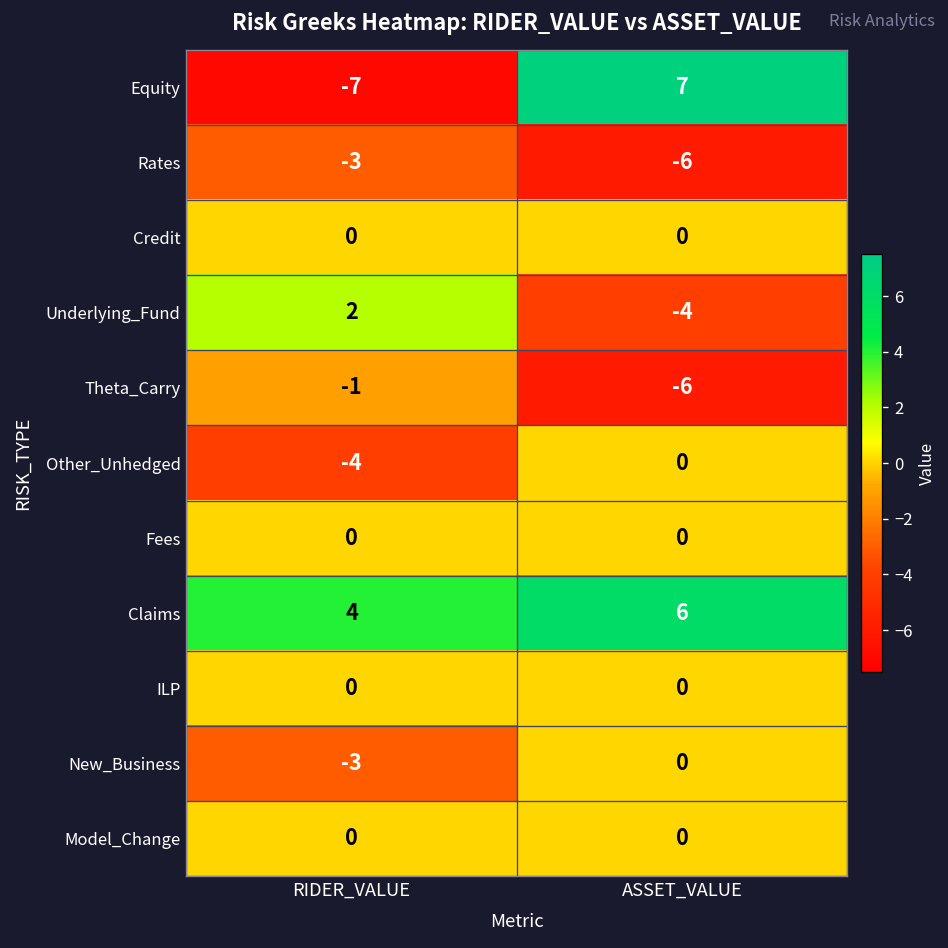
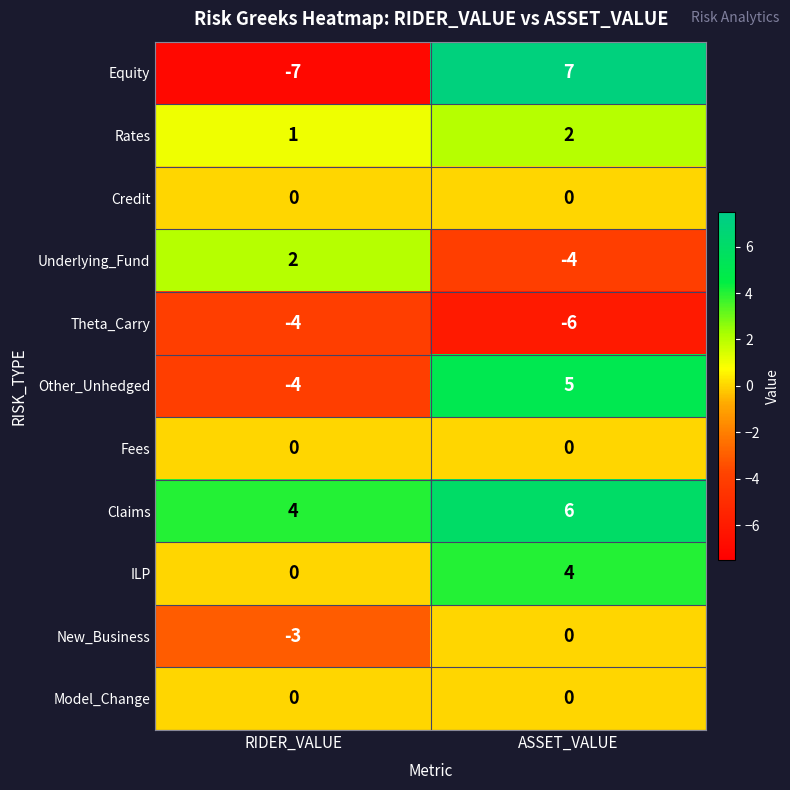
  {
    "Equity": {
      "RIDER_VALUE": -7,
      "ASSET_VALUE": 7
    },
    "Rates": {
-     "RIDER_VALUE": -3,
-     "ASSET_VALUE": -6
+     "RIDER_VALUE": 1,
+     "ASSET_VALUE": 2
    },
    "Credit": {
      "RIDER_VALUE": 0,
      "ASSET_VALUE": 0
    },
    "Underlying_Fund": {
      "RIDER_VALUE": 2,
      "ASSET_VALUE": -4
    },
    "Theta_Carry": {
-     "RIDER_VALUE": -1,
+     "RIDER_VALUE": -4,
      "ASSET_VALUE": -6
    },
    "Other_Unhedged": {
      "RIDER_VALUE": -4,
-     "ASSET_VALUE": 0
+     "ASSET_VALUE": 5
    },
    "Fees": {
      "RIDER_VALUE": 0,
      "ASSET_VALUE": 0
    },
    "Claims": {
      "RIDER_VALUE": 4,
      "ASSET_VALUE": 6
    },
    "ILP": {
      "RIDER_VALUE": 0,
-     "ASSET_VALUE": 0
+     "ASSET_VALUE": 4
    },
    "New_Business": {
      "RIDER_VALUE": -3,
      "ASSET_VALUE": 0
    },
    "Model_Change": {
      "RIDER_VALUE": 0,
      "ASSET_VALUE": 0
    }
  }
